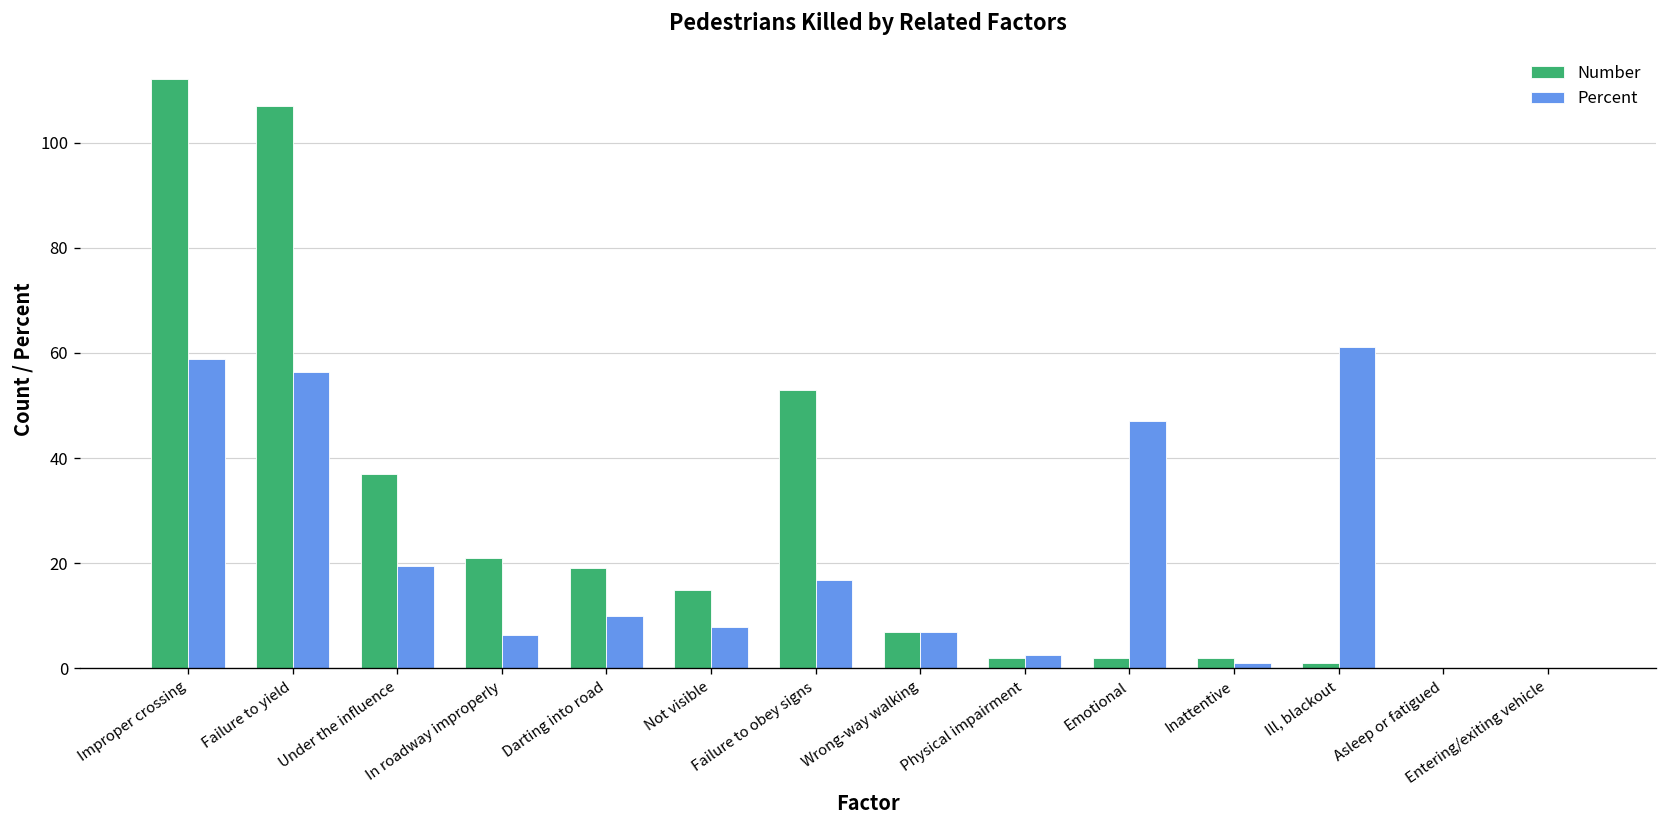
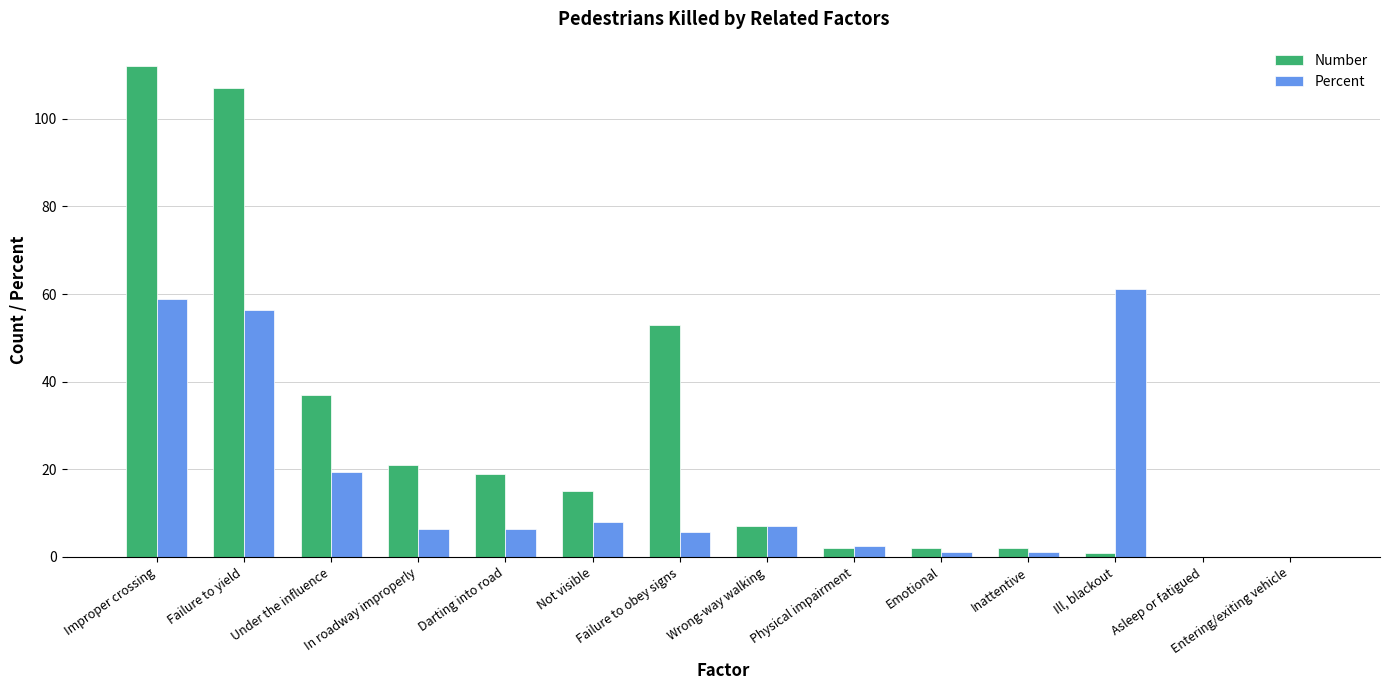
  {
    "Number": {
      "Improper crossing": 112,
      "Failure to yield": 107,
      "Under the influence": 37,
      "In roadway improperly": 21,
      "Darting into road": 19,
      "Not visible": 15,
      "Failure to obey signs": 53,
      "Wrong-way walking": 7,
      "Physical impairment": 2,
      "Emotional": 2,
      "Inattentive": 2,
      "Ill, blackout": 1,
      "Asleep or fatigued": 0,
      "Entering/exiting vehicle": 0
    },
    "Percent": {
      "Improper crossing": 59,
      "Failure to yield": 56,
      "Under the influence": 20,
      "In roadway improperly": 6,
-     "Darting into road": 10,
+     "Darting into road": 7,
      "Not visible": 8,
-     "Failure to obey signs": 17,
+     "Failure to obey signs": 6,
      "Wrong-way walking": 7,
      "Physical impairment": 3,
-     "Emotional": 47,
+     "Emotional": 1,
      "Inattentive": 1,
      "Ill, blackout": 61,
      "Asleep or fatigued": 0,
      "Entering/exiting vehicle": 0
    }
  }
